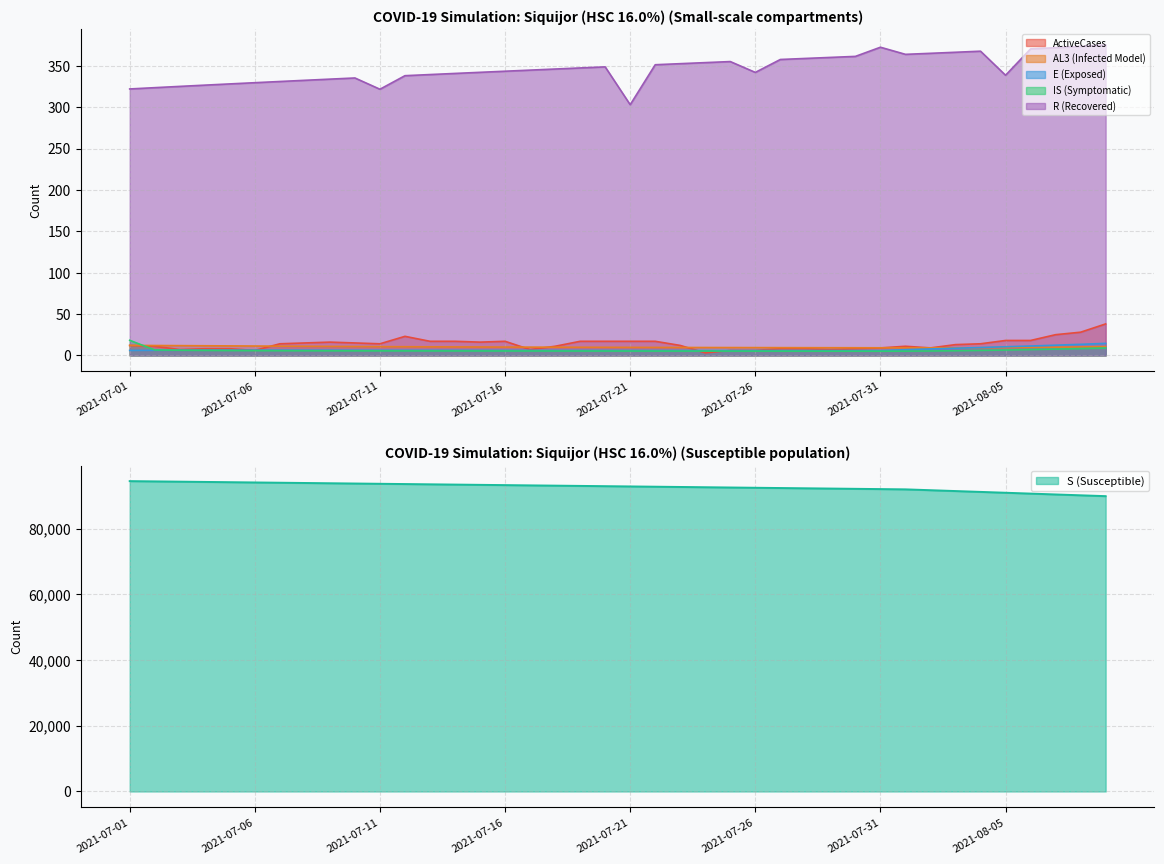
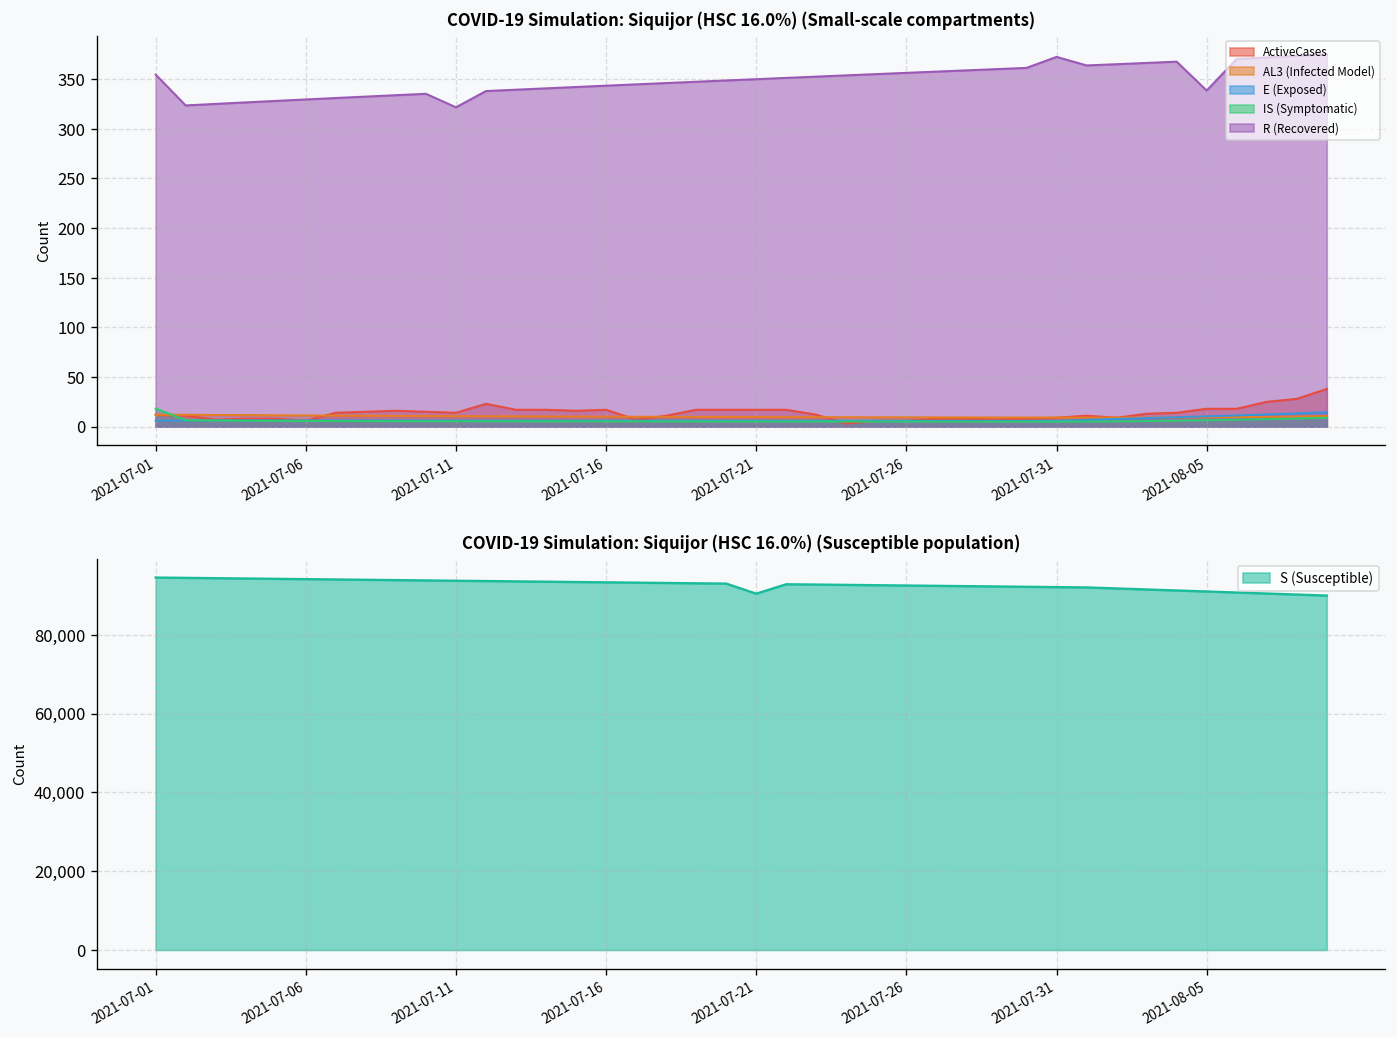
  {
    "COVID-19 Simulation: Siquijor (HSC 16.0%) (Small-scale compartments)": {
      "E (Exposed)": {
        "2021-07-01": "10"
      },
      "IS (Symptomatic)": {
        "2021-07-01": "20"
      },
      "R (Recovered)": {
-       "2021-07-01": "320",
+       "2021-07-01": "350",
        "2021-07-06": "330",
        "2021-07-11": "320",
        "2021-07-16": "340",
-       "2021-07-21": "300",
-       "2021-07-26": "340",
+       "2021-07-21": "350",
+       "2021-07-26": "360",
        "2021-07-31": "370",
        "2021-08-05": "340"
      }
    },
    "COVID-19 Simulation: Siquijor (HSC 16.0%) (Susceptible population)": {
      "2021-07-01": "95,000",
      "2021-07-06": "94,000",
      "2021-07-11": "94,000",
      "2021-07-16": "93,000",
-     "2021-07-21": "93,000",
+     "2021-07-21": "90,000",
      "2021-07-26": "92,000",
      "2021-07-31": "92,000",
      "2021-08-05": "91,000"
    }
  }
